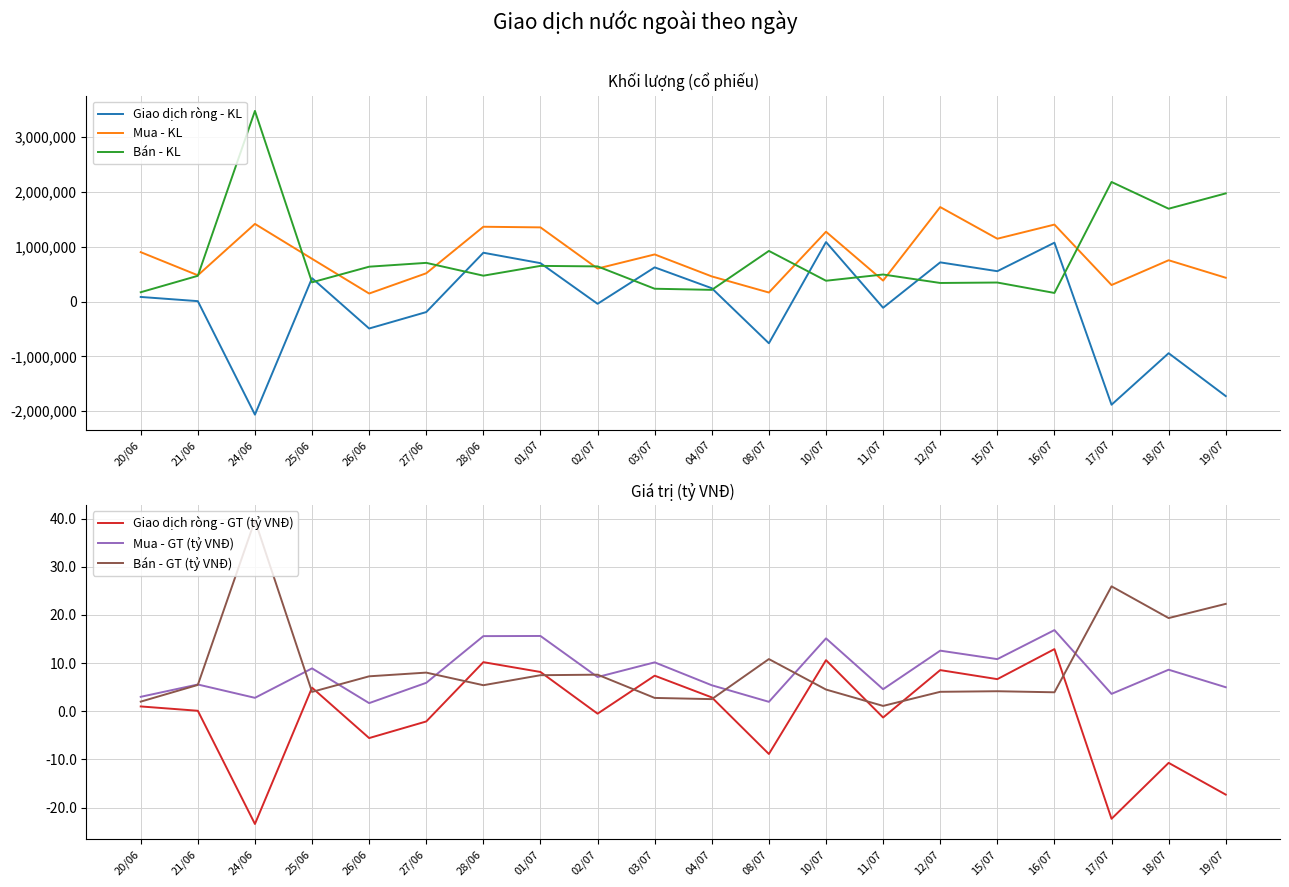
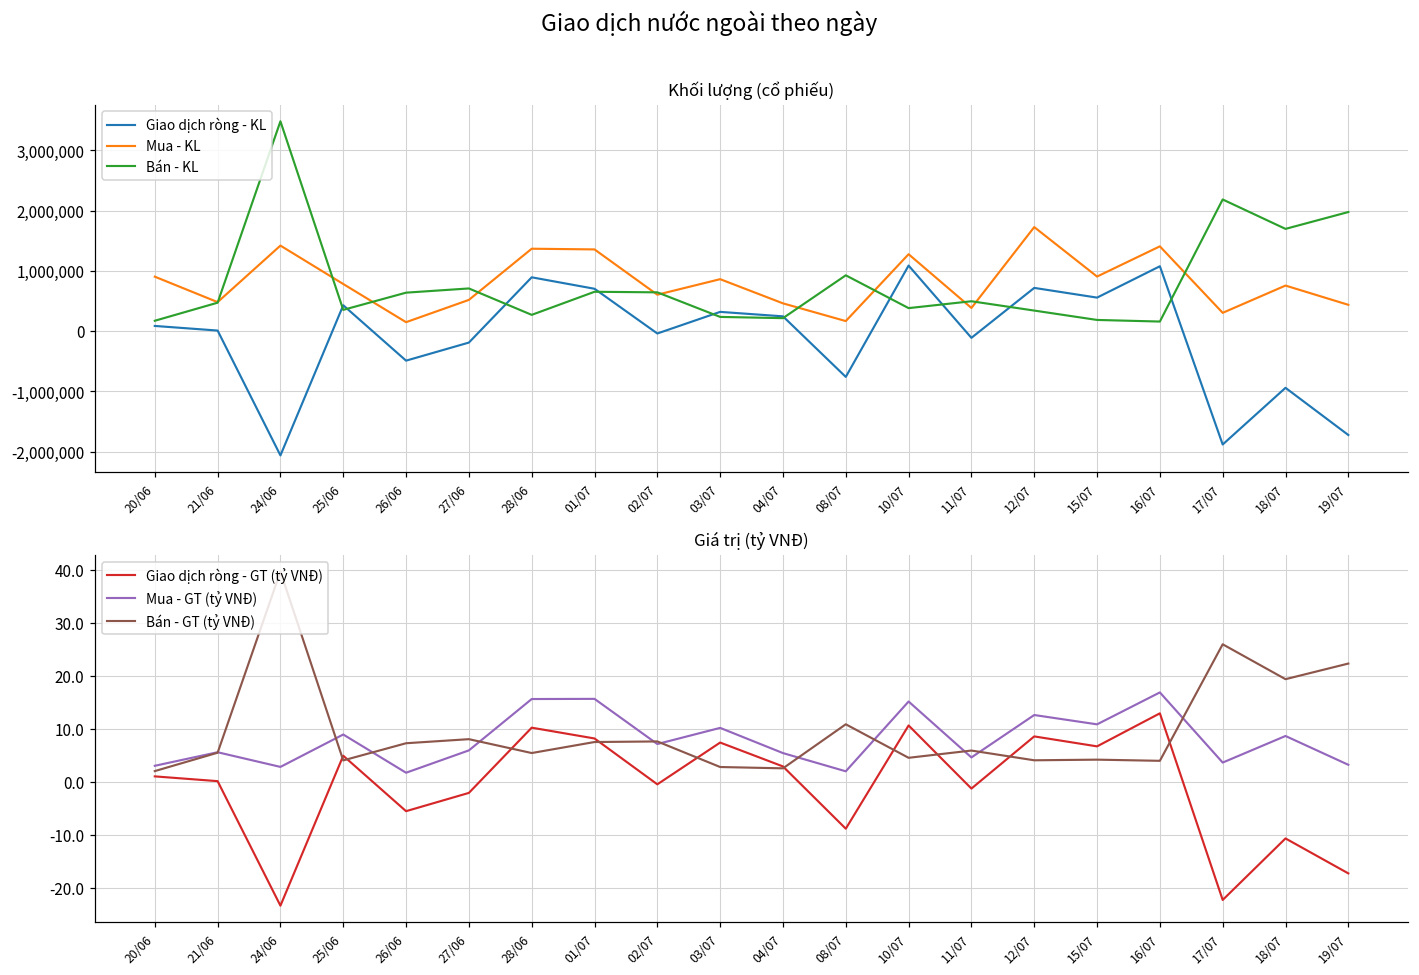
  {
    "Khối lượng (cổ phiếu)": {
      "Giao dịch ròng - KL": {
        "20/06": "100,000",
        "21/06": "0",
        "24/06": "-2,100,000",
        "25/06": "400,000",
        "26/06": "-500,000",
        "27/06": "-200,000",
        "28/06": "900,000",
        "01/07": "700,000",
        "02/07": "0",
-       "03/07": "600,000",
+       "03/07": "300,000",
        "08/07": "-800,000",
        "10/07": "1,100,000",
        "11/07": "-100,000",
        "12/07": "700,000",
        "15/07": "600,000",
        "16/07": "1,100,000",
        "17/07": "-1,900,000",
        "18/07": "-900,000",
        "19/07": "-1,700,000"
      },
      "Mua - KL": {
        "20/06": "900,000",
        "24/06": "1,400,000",
        "25/06": "800,000",
        "26/06": "100,000",
        "27/06": "500,000",
        "28/06": "1,400,000",
        "01/07": "1,400,000",
        "03/07": "900,000",
        "04/07": "500,000",
        "08/07": "200,000",
        "10/07": "1,300,000",
        "11/07": "400,000",
        "12/07": "1,700,000",
-       "15/07": "1,100,000",
+       "15/07": "900,000",
        "16/07": "1,400,000",
        "17/07": "300,000",
        "18/07": "800,000",
        "19/07": "400,000"
      },
      "Bán - KL": {
        "20/06": "200,000",
        "24/06": "3,500,000",
        "25/06": "400,000",
        "26/06": "600,000",
        "27/06": "700,000",
-       "28/06": "500,000",
+       "28/06": "300,000",
        "01/07": "700,000",
        "03/07": "200,000",
        "08/07": "900,000",
        "10/07": "400,000",
        "11/07": "500,000",
        "12/07": "300,000",
-       "15/07": "300,000",
+       "15/07": "200,000",
        "16/07": "200,000",
        "17/07": "2,200,000",
        "18/07": "1,700,000",
        "19/07": "2,000,000"
      }
    },
    "Giá trị (tỷ VNĐ)": {
      "Giao dịch ròng - GT (tỷ VNĐ)": {
        "20/06": "1",
        "21/06": "0",
        "24/06": "-23",
        "25/06": "5",
        "26/06": "-6",
        "27/06": "-2",
        "28/06": "10",
        "01/07": "8",
        "02/07": "-1",
        "03/07": "7",
        "08/07": "-9",
        "10/07": "11",
        "11/07": "-1",
        "12/07": "9",
        "15/07": "7",
        "16/07": "13",
        "17/07": "-22",
        "18/07": "-11",
        "19/07": "-17"
      },
      "Mua - GT (tỷ VNĐ)": {
        "20/06": "3",
        "24/06": "3",
        "25/06": "9",
        "26/06": "2",
        "27/06": "6",
        "28/06": "16",
        "01/07": "16",
        "03/07": "10",
        "04/07": "5",
        "08/07": "2",
        "10/07": "15",
        "11/07": "5",
        "12/07": "13",
        "15/07": "11",
        "16/07": "17",
        "17/07": "4",
        "18/07": "9",
-       "19/07": "5"
+       "19/07": "3"
      },
      "Bán - GT (tỷ VNĐ)": {
        "20/06": "2",
        "25/06": "4",
        "26/06": "7",
        "27/06": "8",
        "28/06": "5",
        "01/07": "7",
        "03/07": "3",
        "08/07": "11",
        "10/07": "5",
-       "11/07": "1",
+       "11/07": "6",
        "12/07": "4",
        "15/07": "4",
        "16/07": "4",
        "17/07": "26",
        "18/07": "19",
        "19/07": "22"
      }
    }
  }
